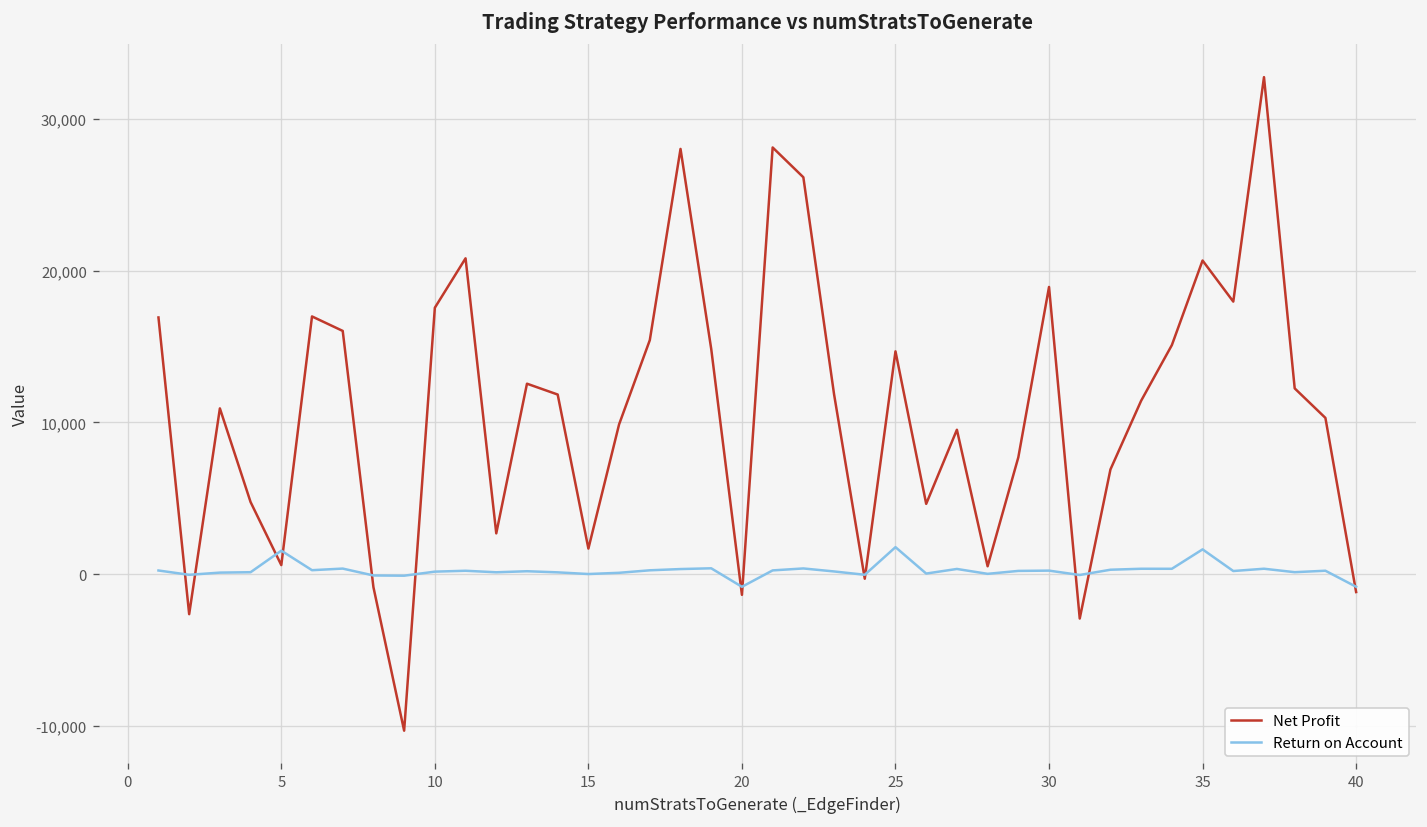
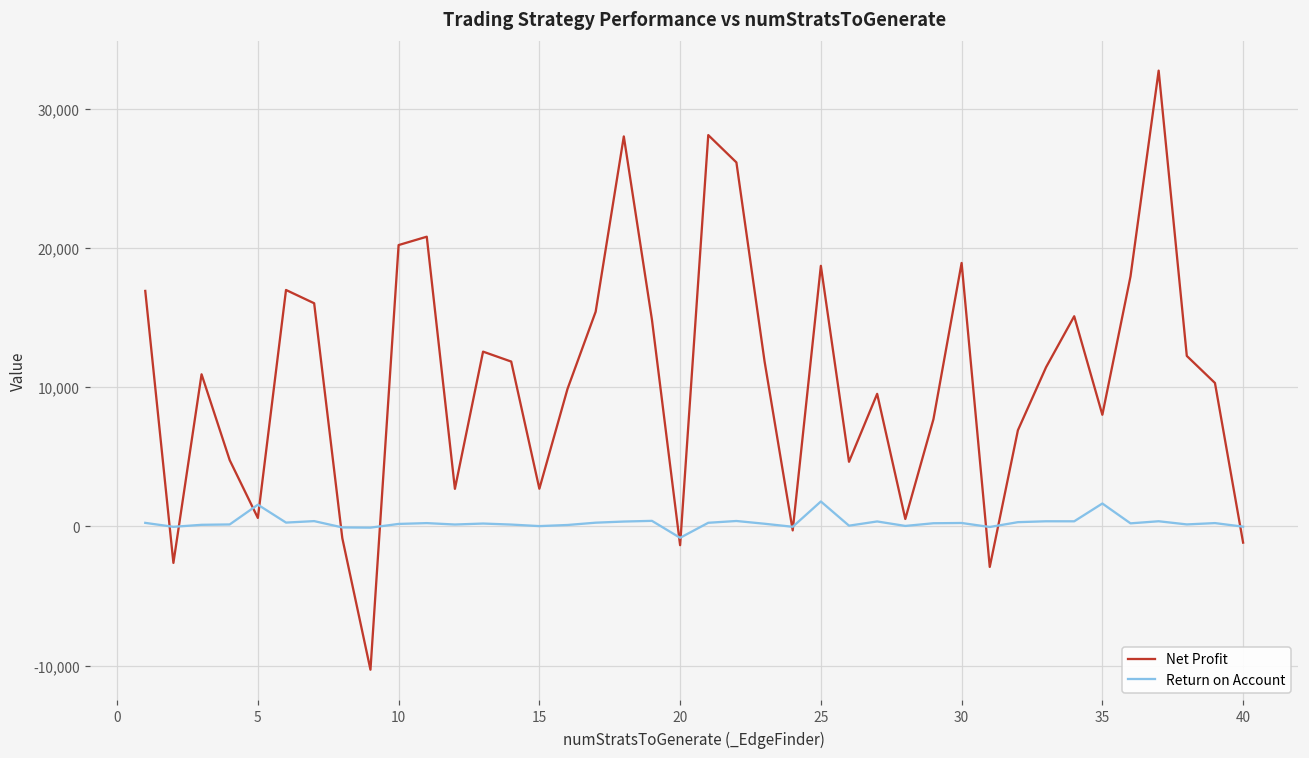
  {
    "Net Profit": {
      "5": "600",
-     "10": "17,500",
-     "15": "1,700",
+     "10": "20,200",
+     "15": "2,700",
      "20": "-1,400",
-     "25": "14,700",
+     "25": "18,700",
      "30": "18,900",
-     "35": "20,700",
+     "35": "8,000",
      "40": "-1,200"
    },
    "Return on Account": {
      "5": "1,600",
      "10": "200",
      "15": "0",
      "20": "-800",
      "25": "1,800",
      "30": "200",
      "35": "1,600",
-     "40": "-800"
+     "40": "0"
    }
  }
